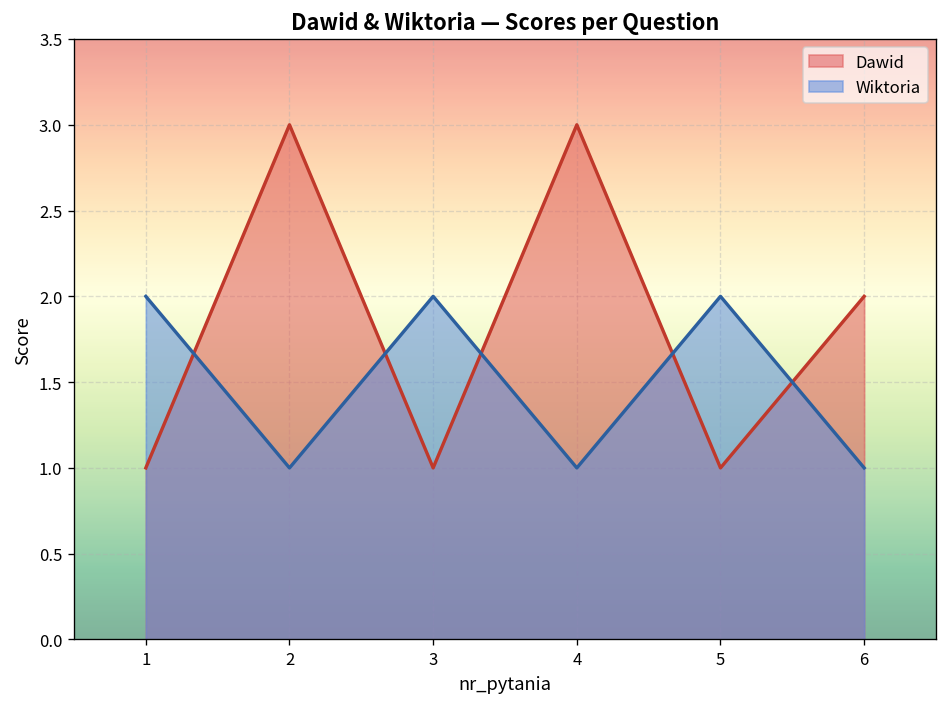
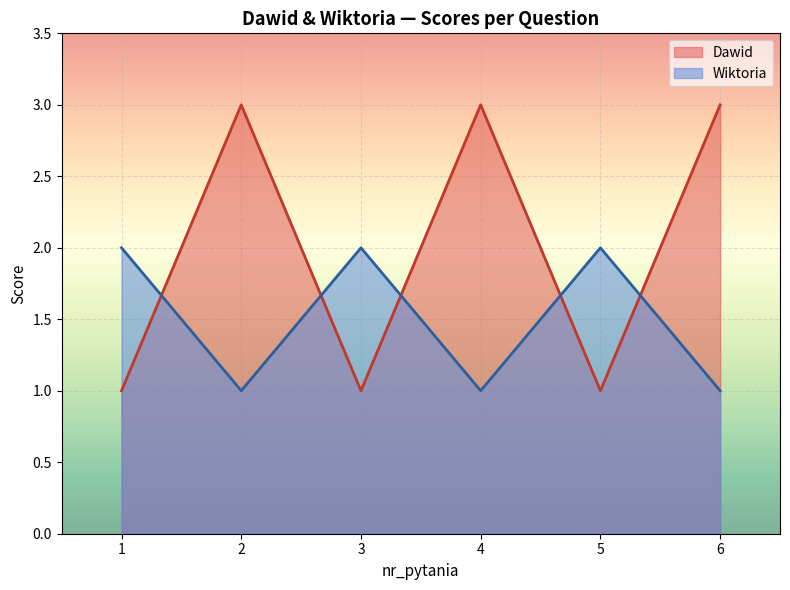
  {
    "Dawid": {
      "1": 1,
      "2": 3,
      "3": 1,
      "4": 3,
      "5": 1,
-     "6": 2
+     "6": 3
    },
    "Wiktoria": {
      "1": 2,
      "2": 1,
      "3": 2,
      "4": 1,
      "5": 2,
      "6": 1
    }
  }
